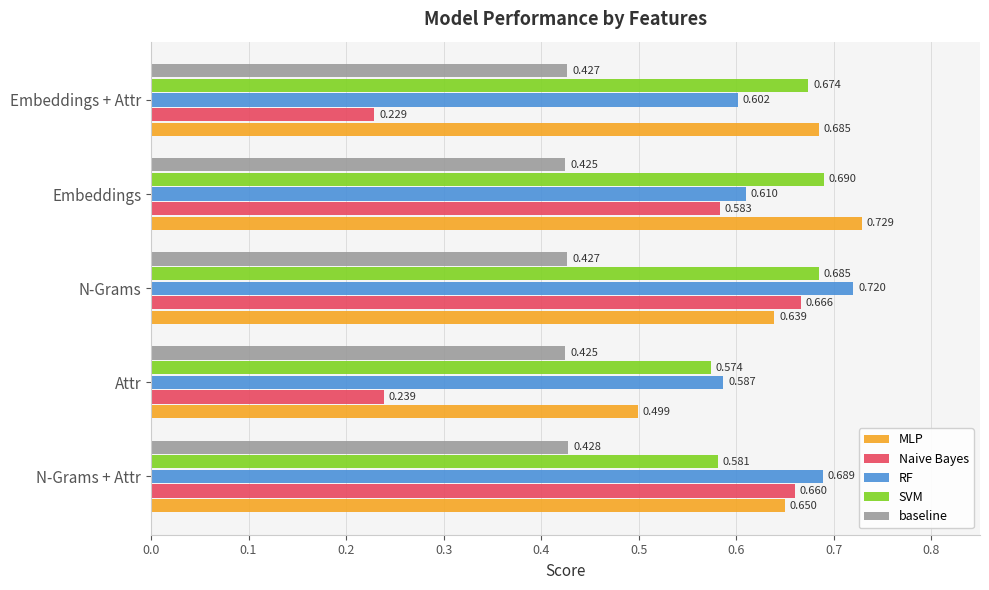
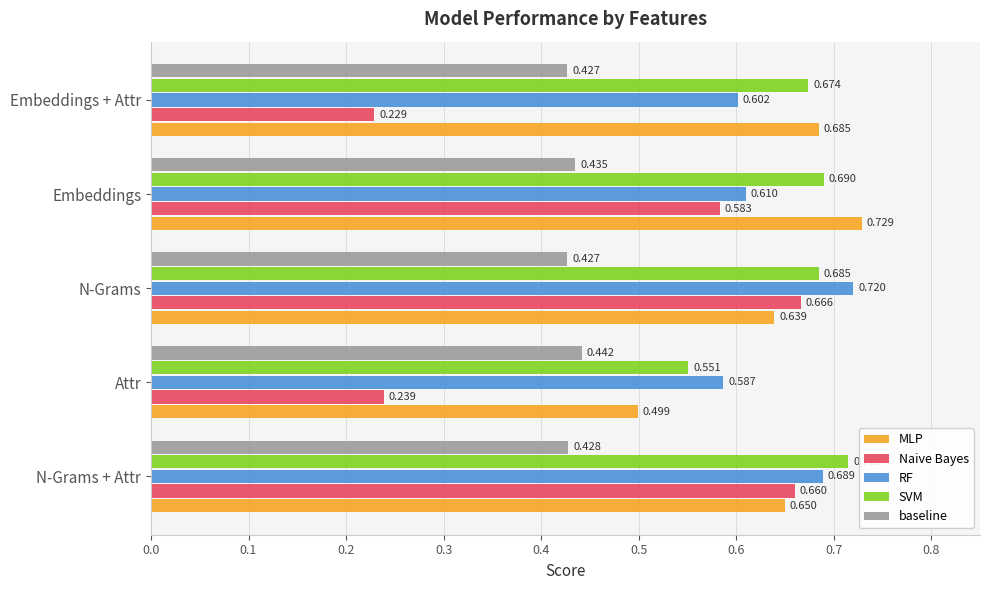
  {
    "MLP": {
      "Embeddings + Attr": 0.685,
      "Embeddings": 0.729,
      "N-Grams": 0.639,
      "Attr": 0.499,
      "N-Grams + Attr": 0.650
    },
    "Naive Bayes": {
      "Embeddings + Attr": 0.229,
      "Embeddings": 0.583,
      "N-Grams": 0.666,
      "Attr": 0.239,
      "N-Grams + Attr": 0.660
    },
    "RF": {
      "Embeddings + Attr": 0.602,
      "Embeddings": 0.610,
      "N-Grams": 0.720,
      "Attr": 0.587,
      "N-Grams + Attr": 0.689
    },
    "SVM": {
      "Embeddings + Attr": 0.674,
      "Embeddings": 0.690,
      "N-Grams": 0.685,
-     "Attr": 0.574,
-     "N-Grams + Attr": 0.58
+     "Attr": 0.551,
+     "N-Grams + Attr": 0.72
    },
    "baseline": {
      "Embeddings + Attr": 0.427,
-     "Embeddings": 0.425,
+     "Embeddings": 0.435,
      "N-Grams": 0.427,
-     "Attr": 0.425,
+     "Attr": 0.442,
      "N-Grams + Attr": 0.428
    }
  }
